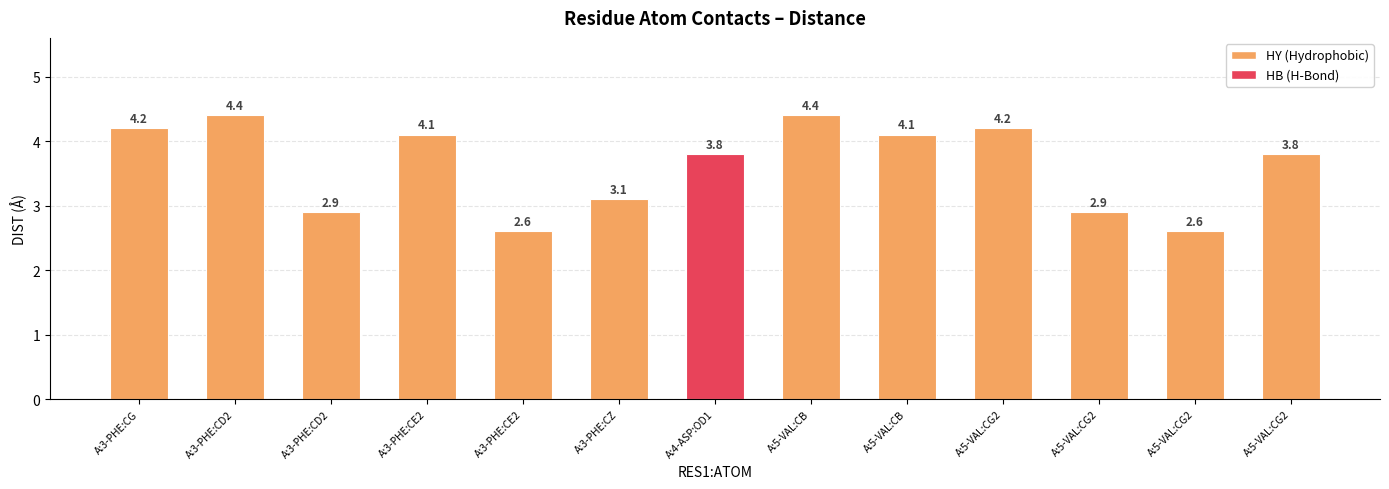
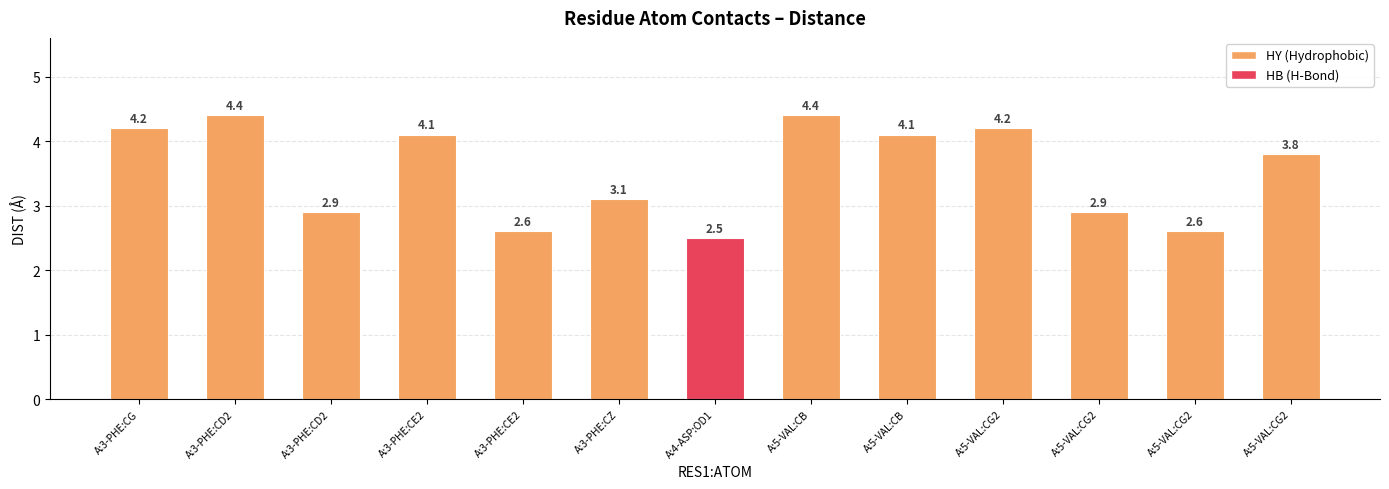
  {
    "A:3-PHE:CG": 4.2,
    "A:3-PHE:CZ": 3.1,
-   "A:4-ASP:OD1": 3.8
+   "A:4-ASP:OD1": 2.5
  }
